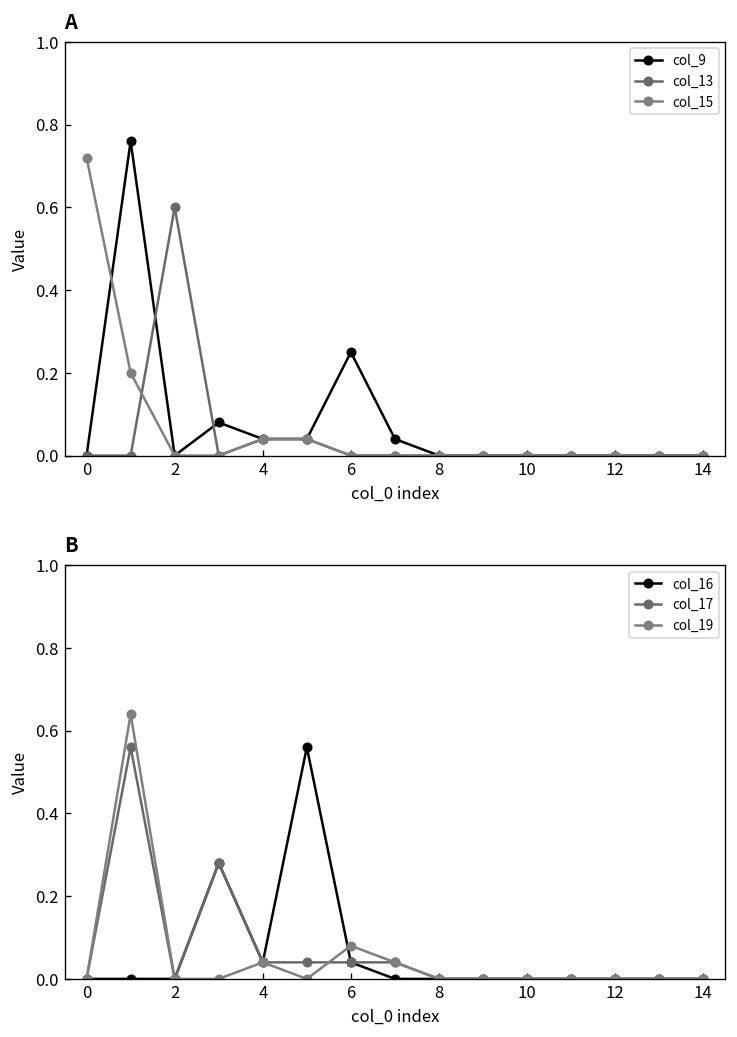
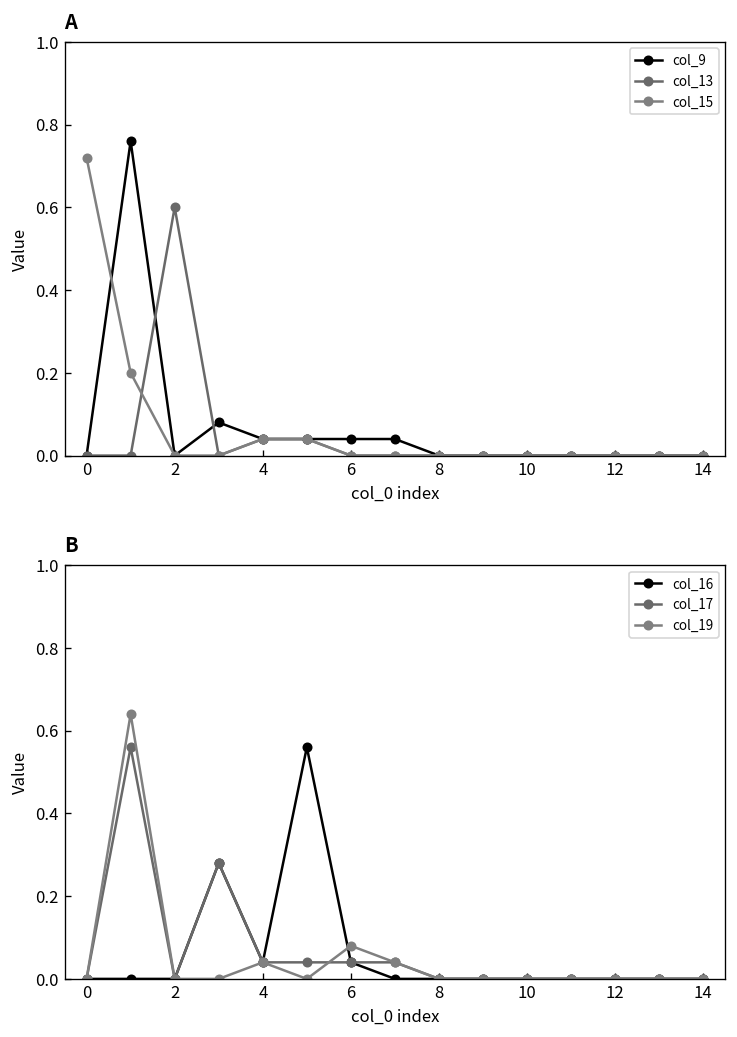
  {
    "A": {
      "col_9": {
-       "6": 0.25
+       "6": 0.04
      }
    }
  }
